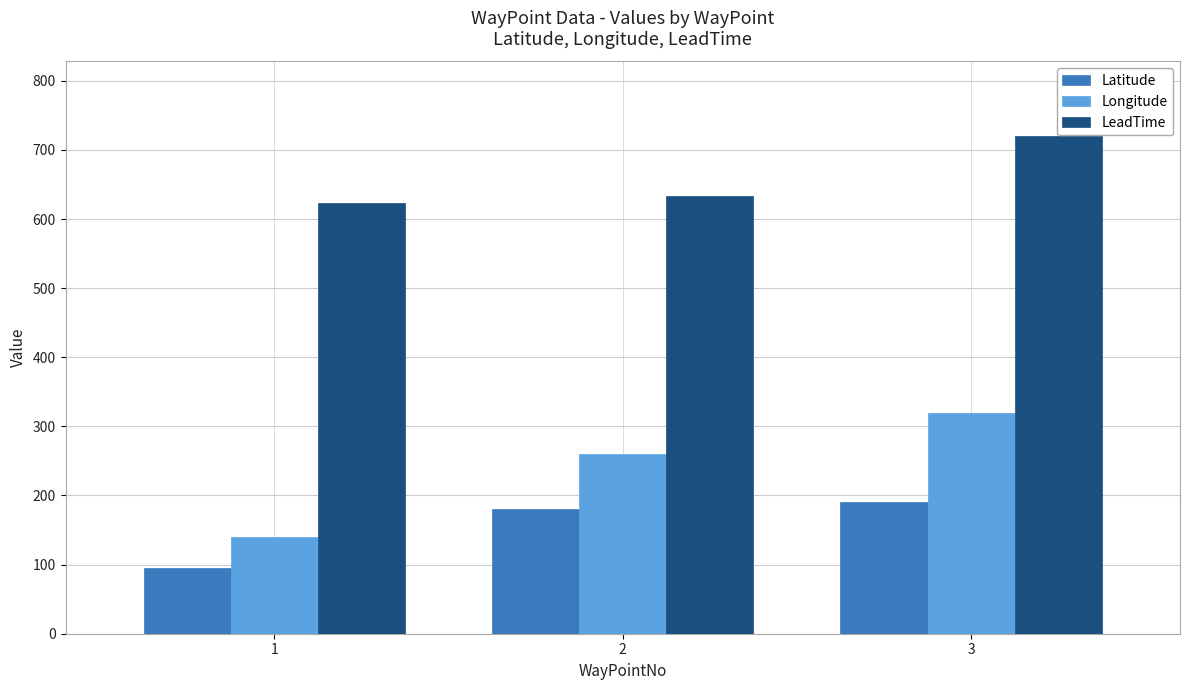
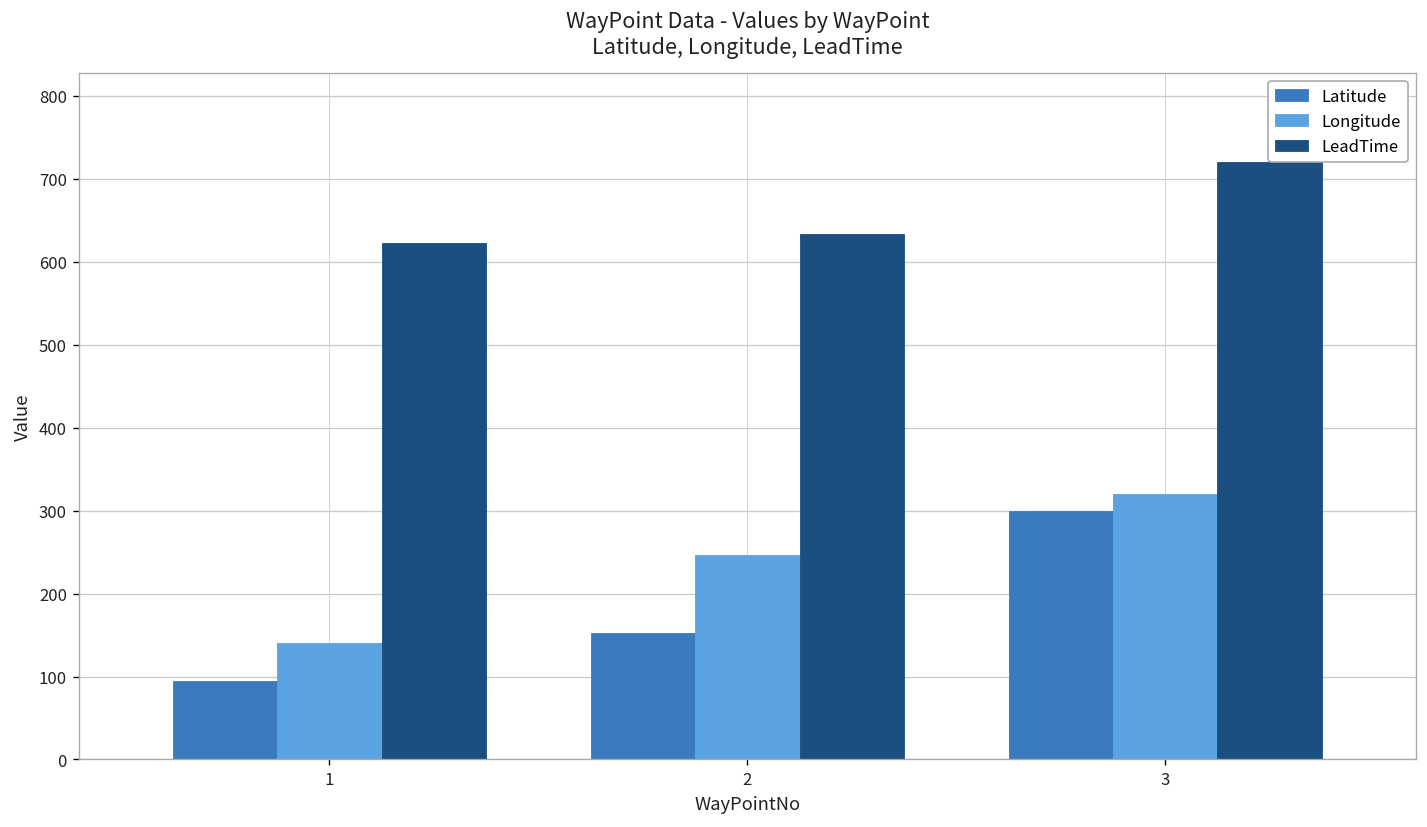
  {
    "Latitude": {
      "1": 100,
-     "2": 180,
-     "3": 190
+     "2": 150,
+     "3": 300
    },
    "Longitude": {
      "1": 140,
-     "2": 260,
+     "2": 250,
      "3": 320
    },
    "LeadTime": {
      "1": 620,
      "2": 630,
      "3": 720
    }
  }
